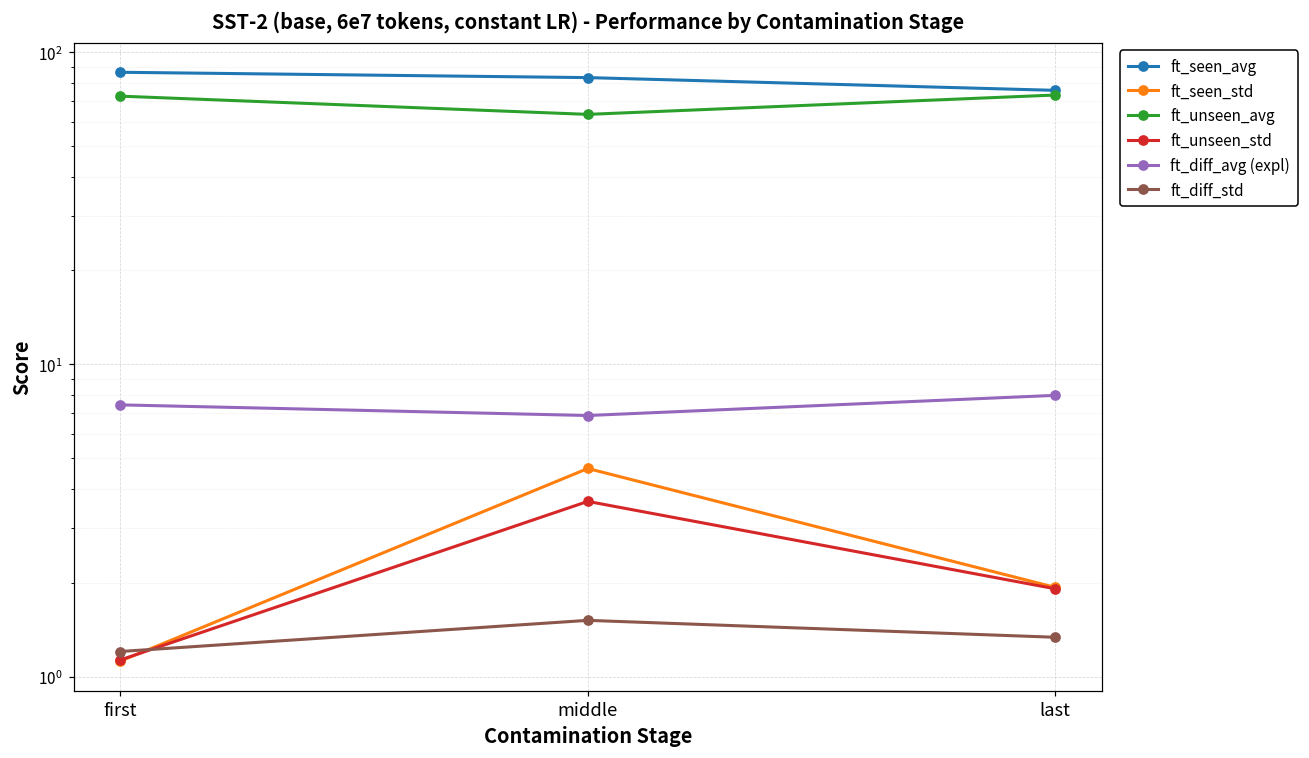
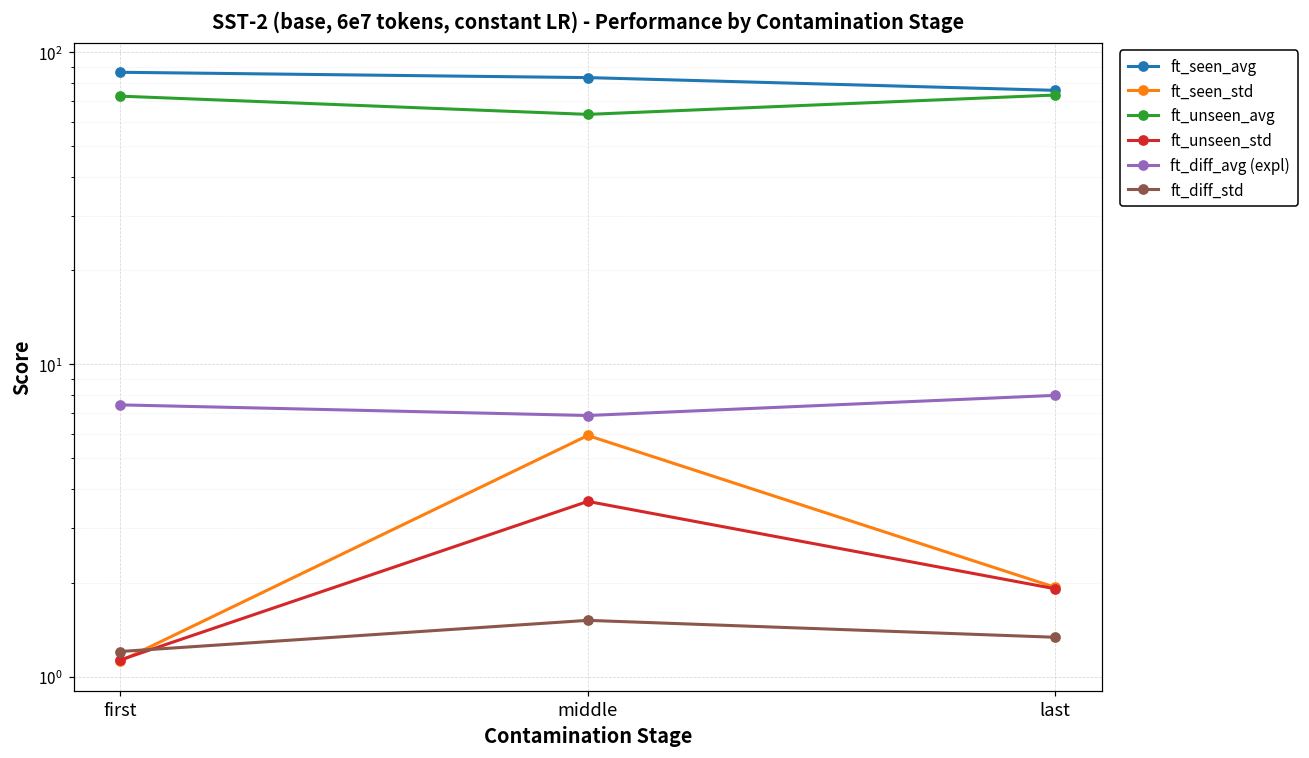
  {
    "ft_seen_avg": {
      "first": 86,
      "middle": 83,
      "last": 76
    },
    "ft_seen_std": {
-     "middle": 4.6
+     "middle": 5.9
    },
    "ft_unseen_avg": {
      "first": 72,
      "middle": 63,
      "last": 73
    },
    "ft_unseen_std": {
      "middle": 3.6
    },
    "ft_diff_avg (expl)": {
      "first": 7.4,
      "middle": 6.9,
      "last": 8.0
    },
    "ft_diff_std": {
      "first": 1.2,
      "middle": 1.5,
      "last": 1.3
    }
  }
